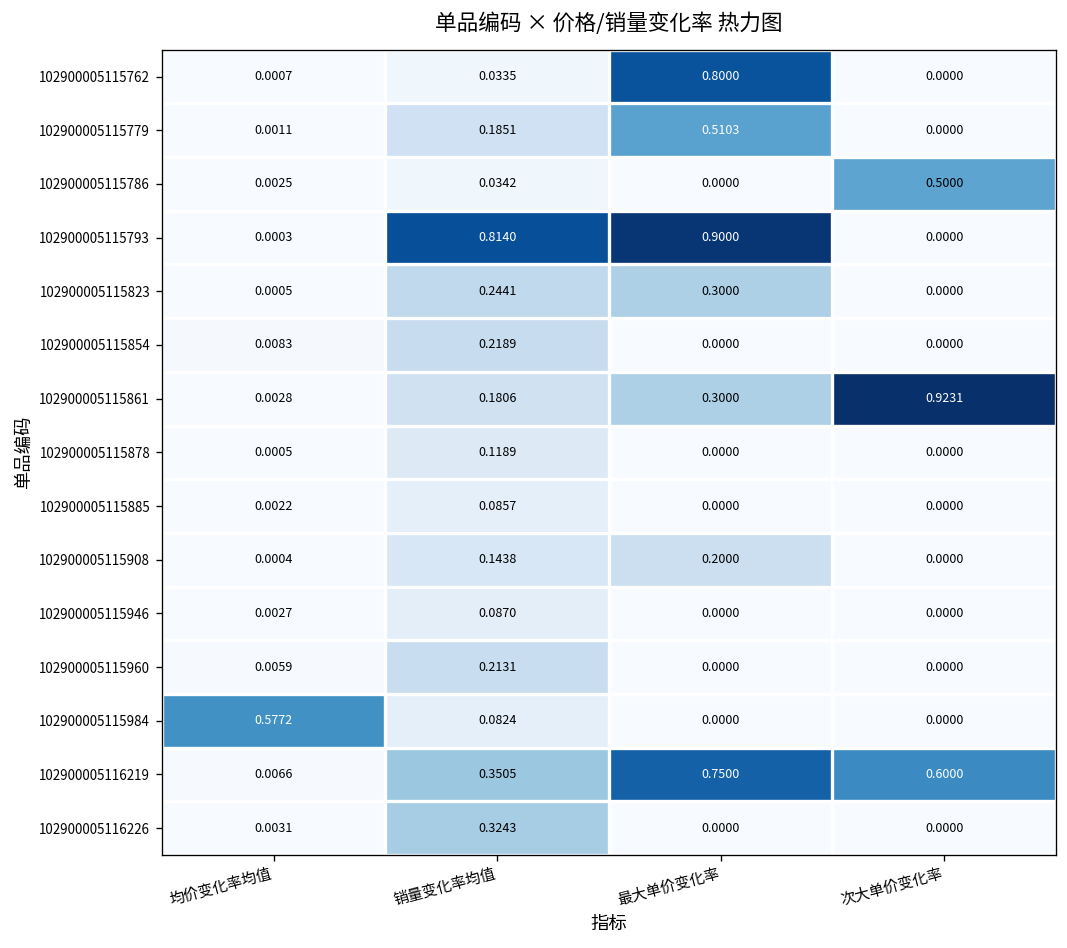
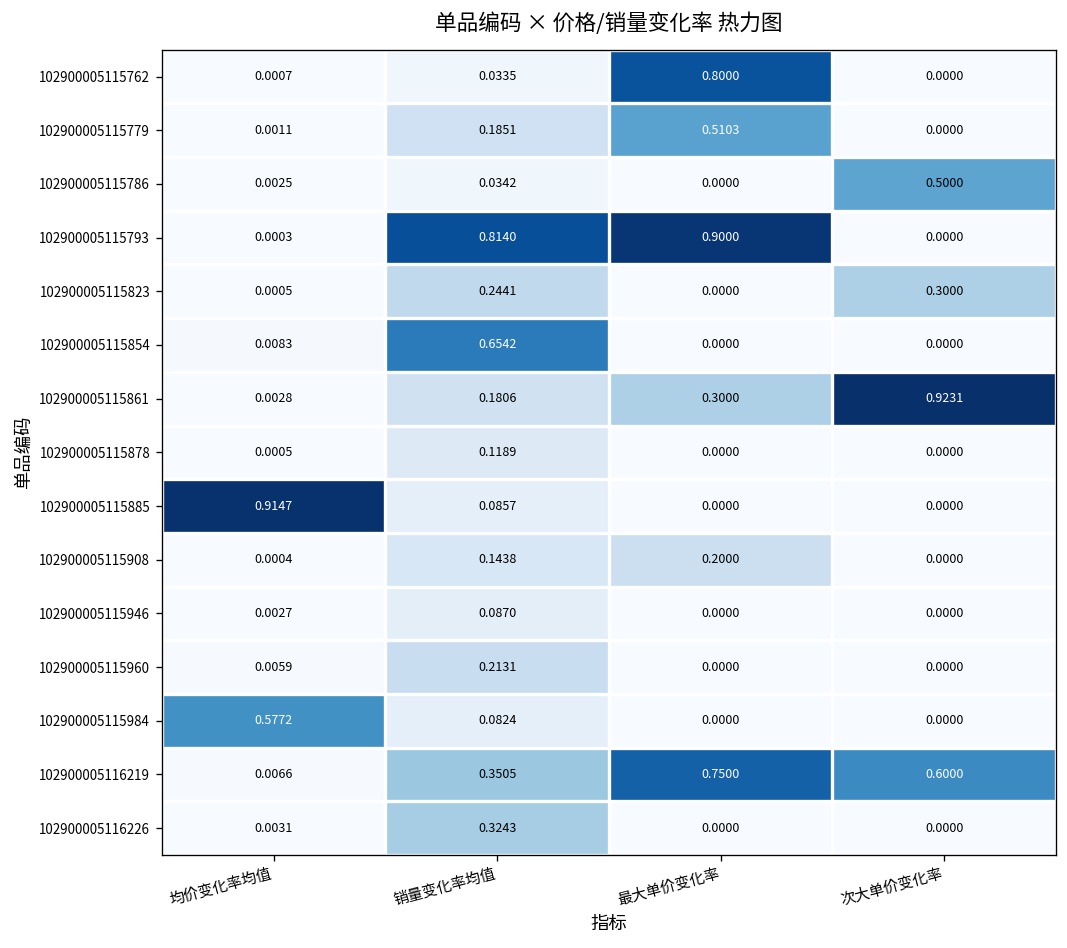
  {
    "102900005115762": {
      "均价变化率均值": 0.0007,
      "销量变化率均值": 0.0335,
      "最大单价变化率": 0.8000,
      "次大单价变化率": 0.0000
    },
    "102900005115779": {
      "均价变化率均值": 0.0011,
      "销量变化率均值": 0.1851,
      "最大单价变化率": 0.5103,
      "次大单价变化率": 0.0000
    },
    "102900005115786": {
      "均价变化率均值": 0.0025,
      "销量变化率均值": 0.0342,
      "最大单价变化率": 0.0000,
      "次大单价变化率": 0.5000
    },
    "102900005115793": {
      "均价变化率均值": 0.0003,
      "销量变化率均值": 0.8140,
      "最大单价变化率": 0.9000,
      "次大单价变化率": 0.0000
    },
    "102900005115823": {
      "均价变化率均值": 0.0005,
      "销量变化率均值": 0.2441,
-     "最大单价变化率": 0.3000,
-     "次大单价变化率": 0.0000
+     "最大单价变化率": 0.0000,
+     "次大单价变化率": 0.3000
    },
    "102900005115854": {
      "均价变化率均值": 0.0083,
-     "销量变化率均值": 0.2189,
+     "销量变化率均值": 0.6542,
      "最大单价变化率": 0.0000,
      "次大单价变化率": 0.0000
    },
    "102900005115861": {
      "均价变化率均值": 0.0028,
      "销量变化率均值": 0.1806,
      "最大单价变化率": 0.3000,
      "次大单价变化率": 0.9231
    },
    "102900005115878": {
      "均价变化率均值": 0.0005,
      "销量变化率均值": 0.1189,
      "最大单价变化率": 0.0000,
      "次大单价变化率": 0.0000
    },
    "102900005115885": {
-     "均价变化率均值": 0.0022,
+     "均价变化率均值": 0.9147,
      "销量变化率均值": 0.0857,
      "最大单价变化率": 0.0000,
      "次大单价变化率": 0.0000
    },
    "102900005115908": {
      "均价变化率均值": 0.0004,
      "销量变化率均值": 0.1438,
      "最大单价变化率": 0.2000,
      "次大单价变化率": 0.0000
    },
    "102900005115946": {
      "均价变化率均值": 0.0027,
      "销量变化率均值": 0.0870,
      "最大单价变化率": 0.0000,
      "次大单价变化率": 0.0000
    },
    "102900005115960": {
      "均价变化率均值": 0.0059,
      "销量变化率均值": 0.2131,
      "最大单价变化率": 0.0000,
      "次大单价变化率": 0.0000
    },
    "102900005115984": {
      "均价变化率均值": 0.5772,
      "销量变化率均值": 0.0824,
      "最大单价变化率": 0.0000,
      "次大单价变化率": 0.0000
    },
    "102900005116219": {
      "均价变化率均值": 0.0066,
      "销量变化率均值": 0.3505,
      "最大单价变化率": 0.7500,
      "次大单价变化率": 0.6000
    },
    "102900005116226": {
      "均价变化率均值": 0.0031,
      "销量变化率均值": 0.3243,
      "最大单价变化率": 0.0000,
      "次大单价变化率": 0.0000
    }
  }
